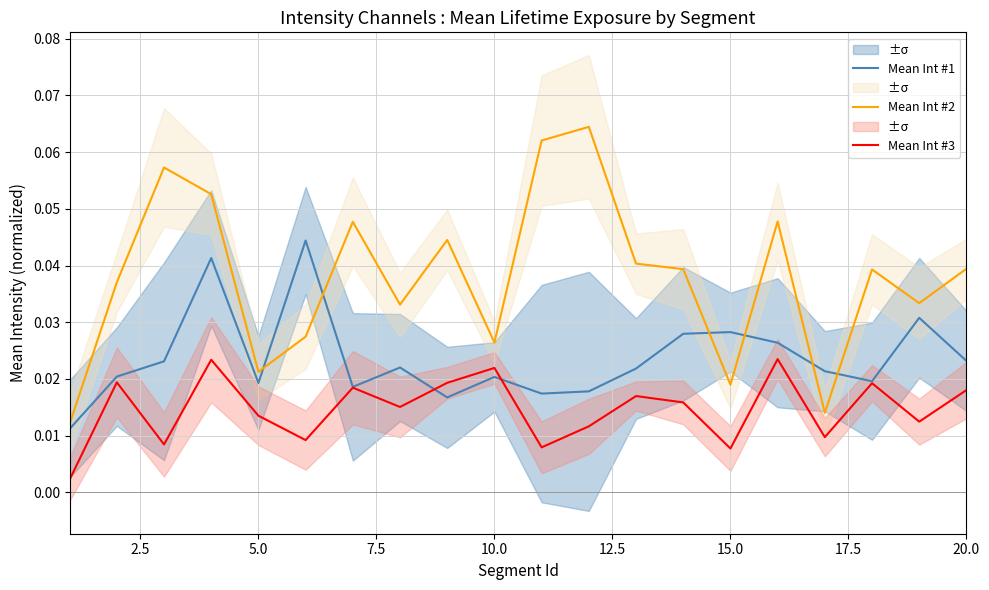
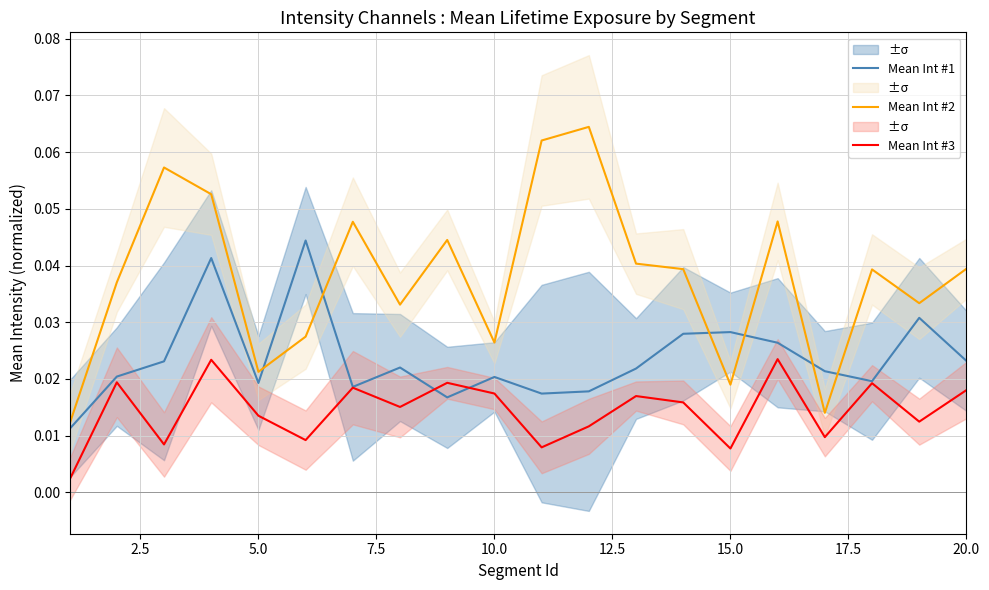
  {
    "Mean Int #2": {
      "5.0": 0.021,
      "15.0": 0.019,
      "20.0": 0.039
    },
    "Mean Int #3": {
      "5.0": 0.014,
-     "10.0": 0.022,
+     "10.0": 0.017,
      "15.0": 0.008,
      "20.0": 0.018
    }
  }
